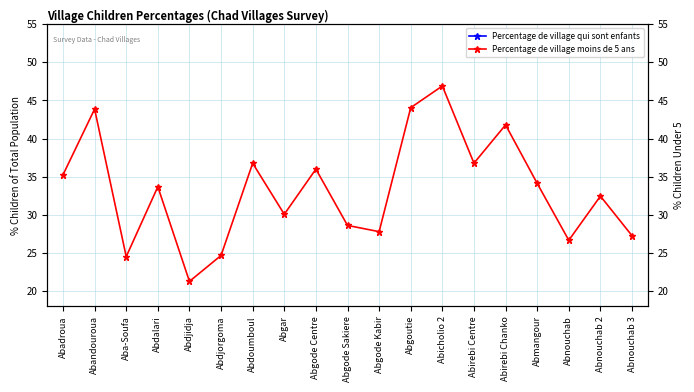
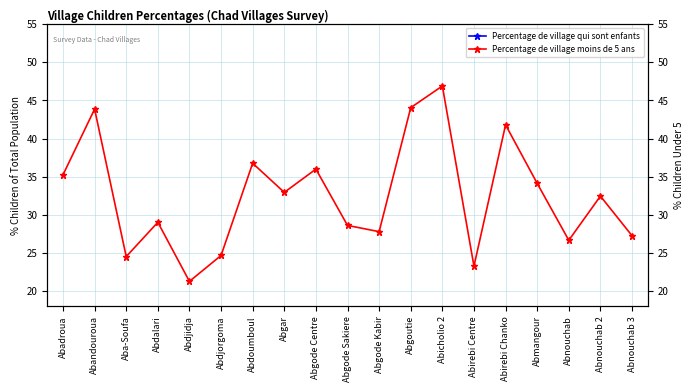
  {
    "Percentage de village moins de 5 ans": {
      "Abadroua": 35,
      "Abandouroua": 44,
      "Aba-Soufa": 25,
-     "Abdalari": 34,
+     "Abdalari": 29,
      "Abdjidja": 21,
      "Abdjorgoma": 25,
      "Abdoumboul": 37,
-     "Abgar": 30,
+     "Abgar": 33,
      "Abgode Centre": 36,
      "Abgode Sakiere": 29,
      "Abgode Kabir": 28,
      "Abgoutie": 44,
      "Abicholio 2": 47,
-     "Abirebi Centre": 37,
+     "Abirebi Centre": 23,
      "Abirebi Chanko": 42,
      "Abmangour": 34,
      "Abnouchab": 27,
      "Abnouchab 2": 32,
      "Abnouchab 3": 27
    }
  }
